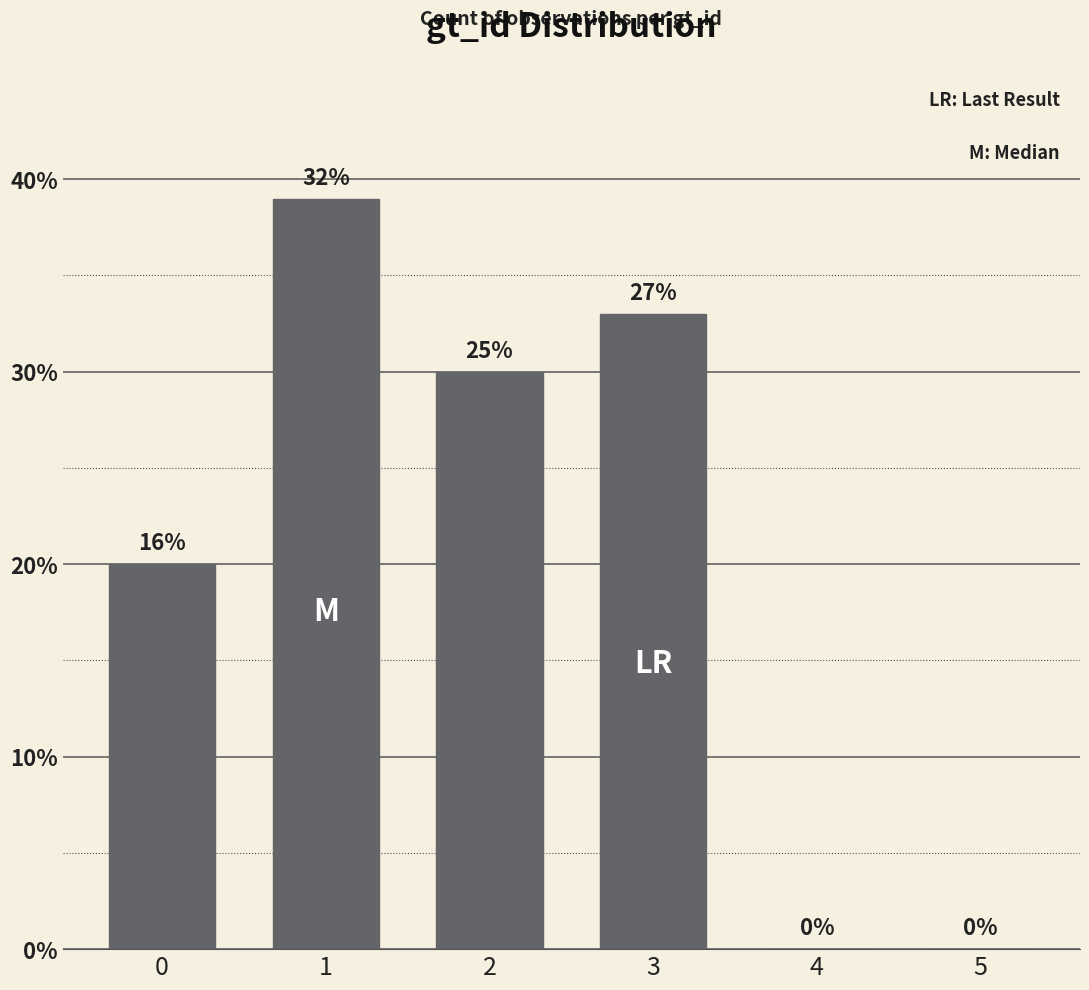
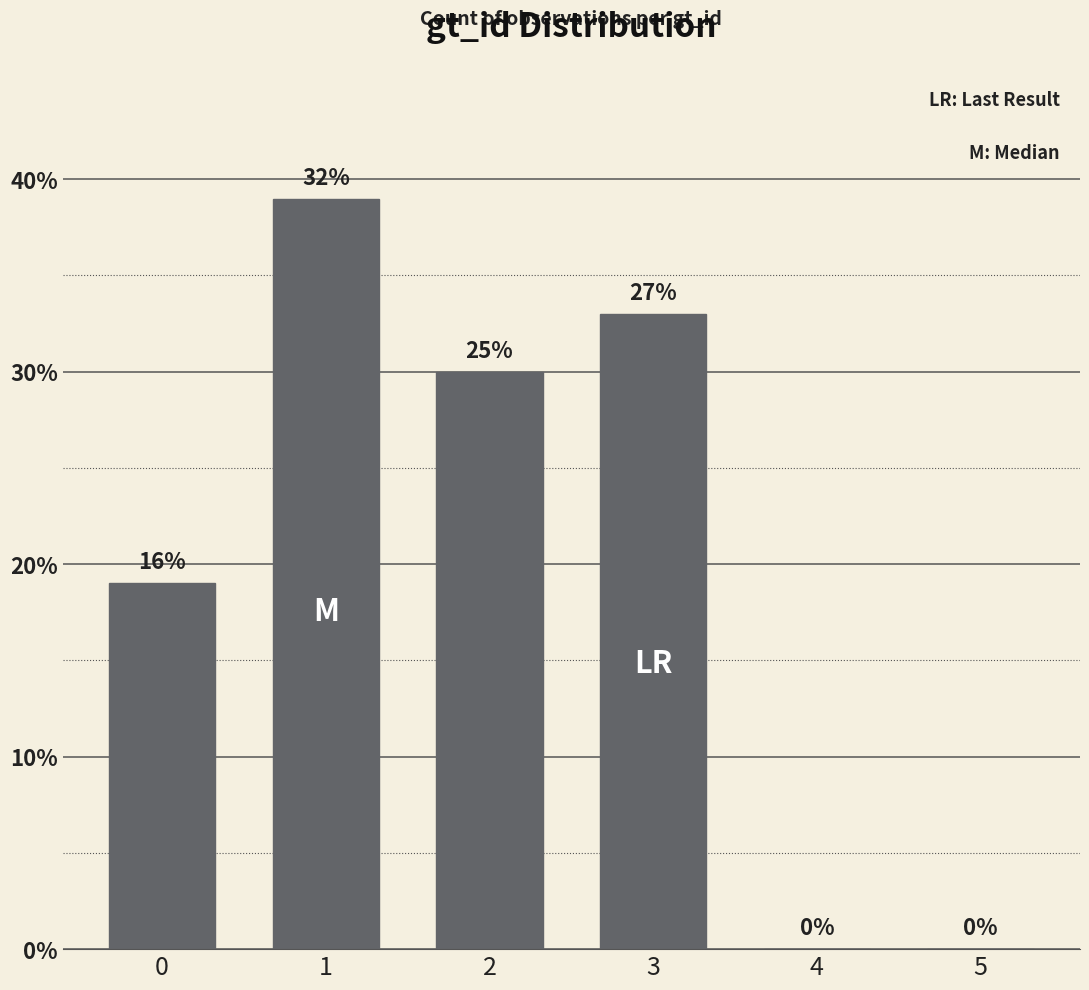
  {
-   "0": "20%"
+   "0": "19%"
  }
